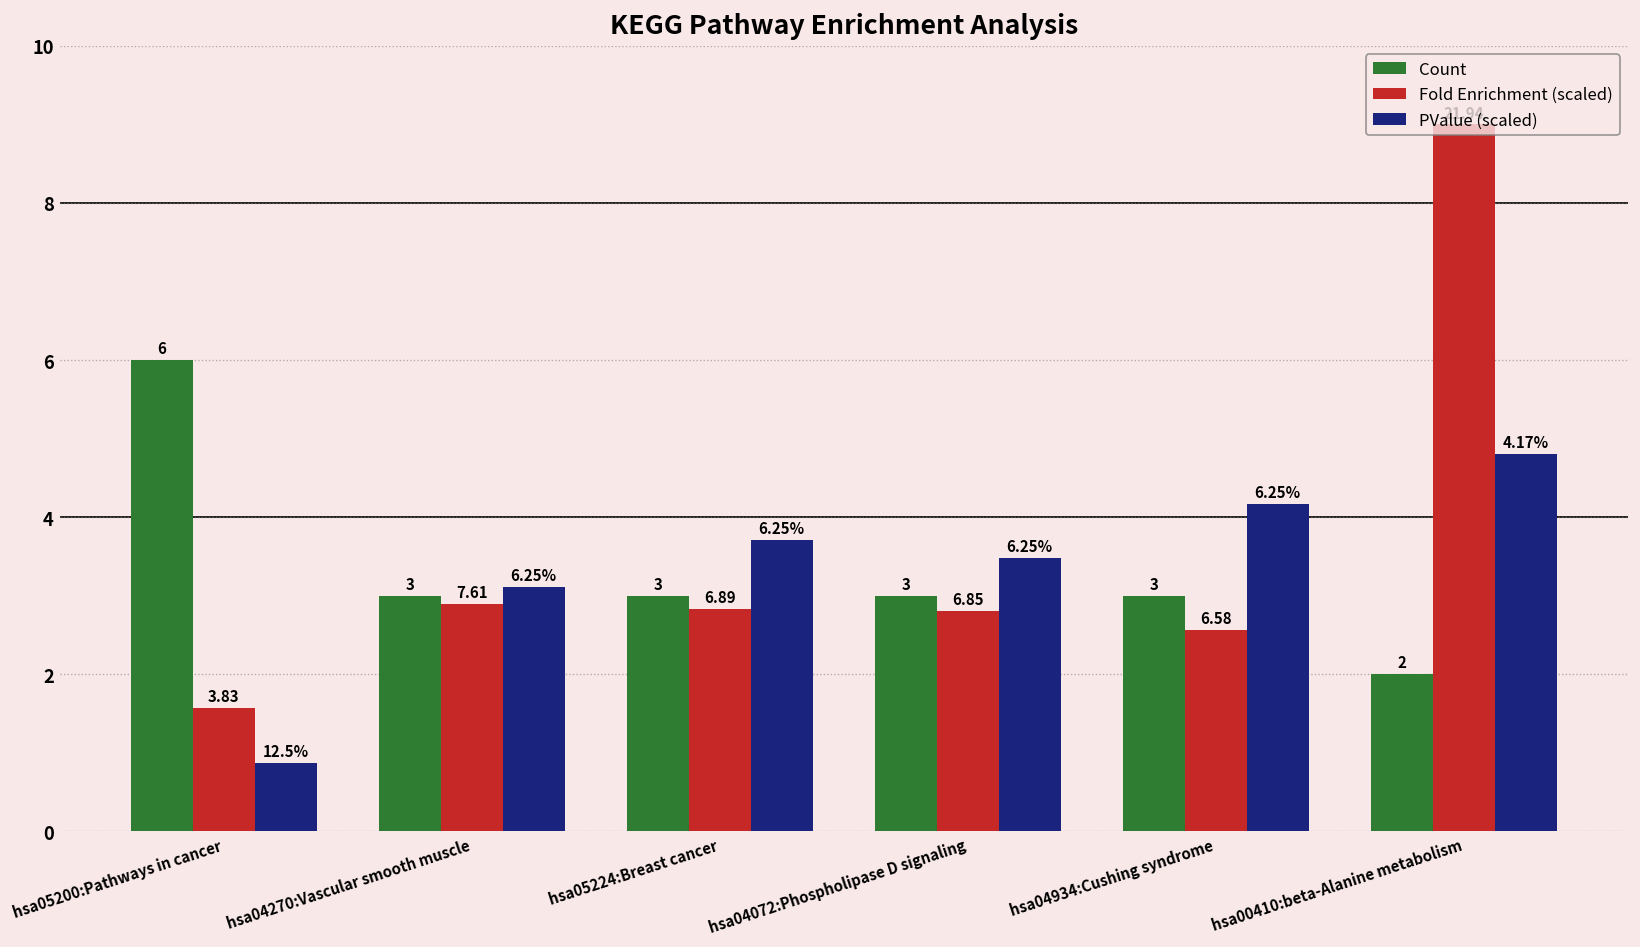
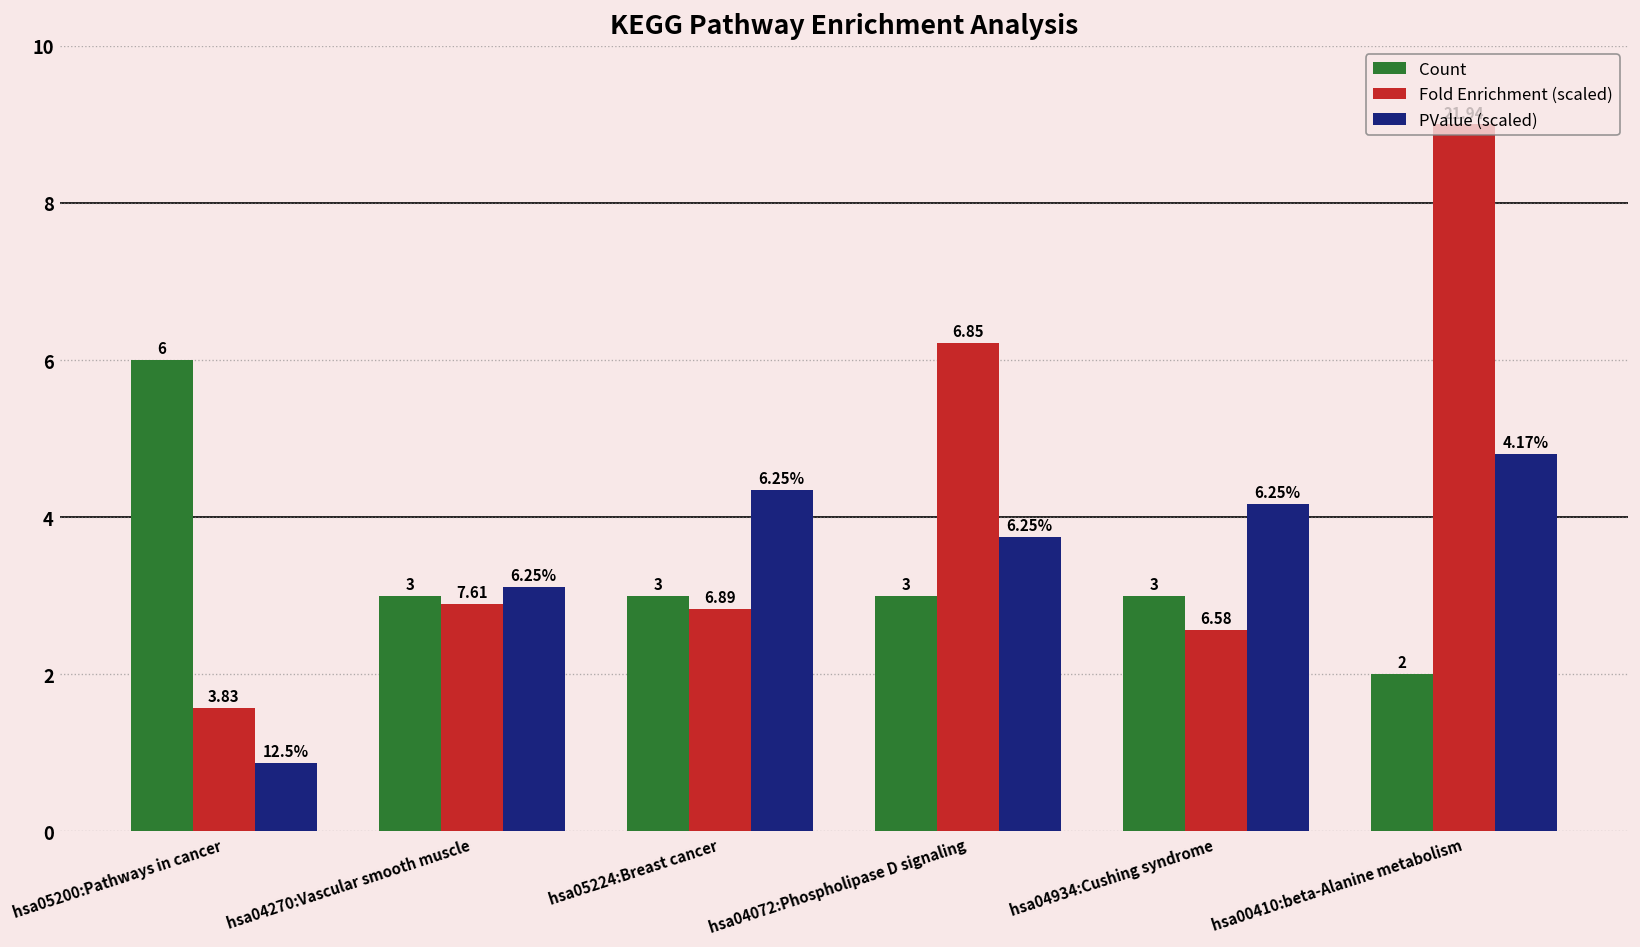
  {
    "Count": {
      "hsa05200:Pathways in cancer": 6,
      "hsa04270:Vascular smooth muscle": 3,
      "hsa05224:Breast cancer": 3,
      "hsa04072:Phospholipase D signaling": 3,
      "hsa04934:Cushing syndrome": 3,
      "hsa00410:beta-Alanine metabolism": 2
    },
    "Fold Enrichment (scaled)": {
-     "hsa04072:Phospholipase D signaling": 2.8
+     "hsa04072:Phospholipase D signaling": 6.2
    },
    "PValue (scaled)": {
-     "hsa05224:Breast cancer": 3.7,
-     "hsa04072:Phospholipase D signaling": 3.5
+     "hsa05224:Breast cancer": 4.3,
+     "hsa04072:Phospholipase D signaling": 3.7
    }
  }
